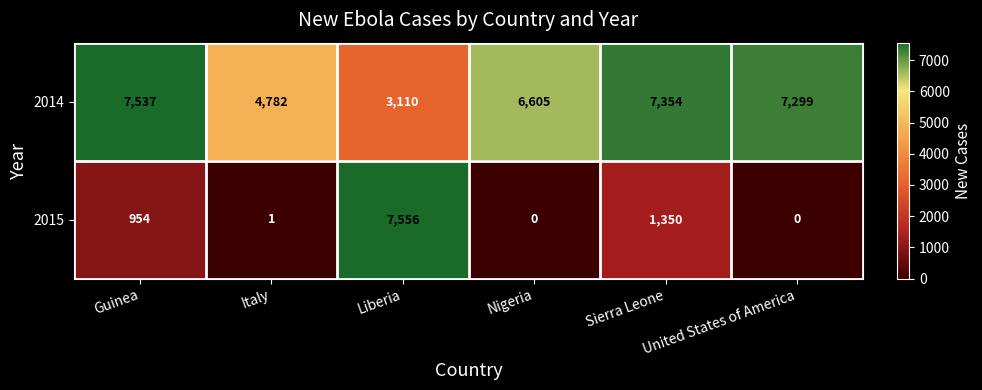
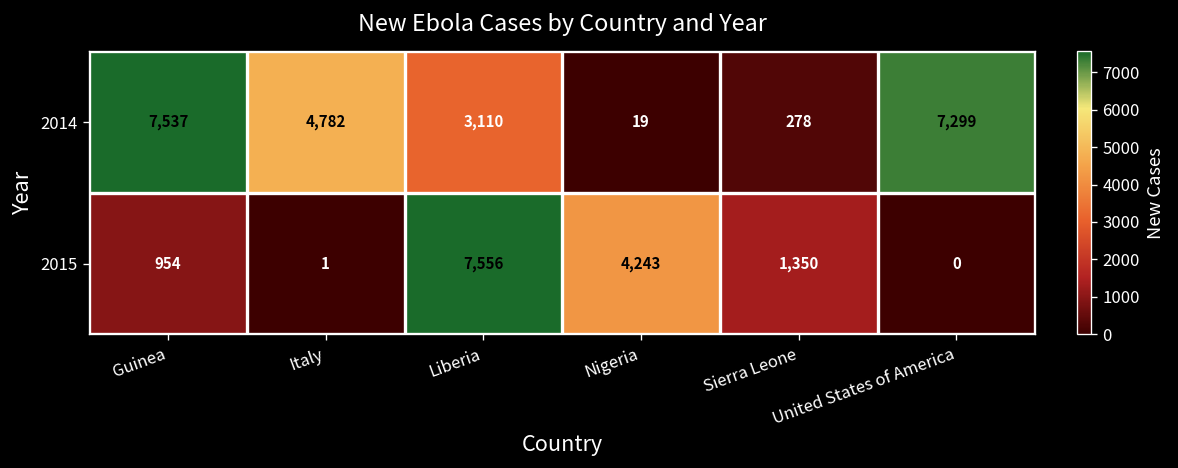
  {
    "2014": {
      "Guinea": "7,537",
      "Italy": "4,782",
      "Liberia": "3,110",
-     "Nigeria": "6,605",
-     "Sierra Leone": "7,354",
+     "Nigeria": "19",
+     "Sierra Leone": "278",
      "United States of America": "7,299"
    },
    "2015": {
      "Guinea": "954",
      "Italy": "1",
      "Liberia": "7,556",
-     "Nigeria": "0",
+     "Nigeria": "4,243",
      "Sierra Leone": "1,350",
      "United States of America": "0"
    }
  }
